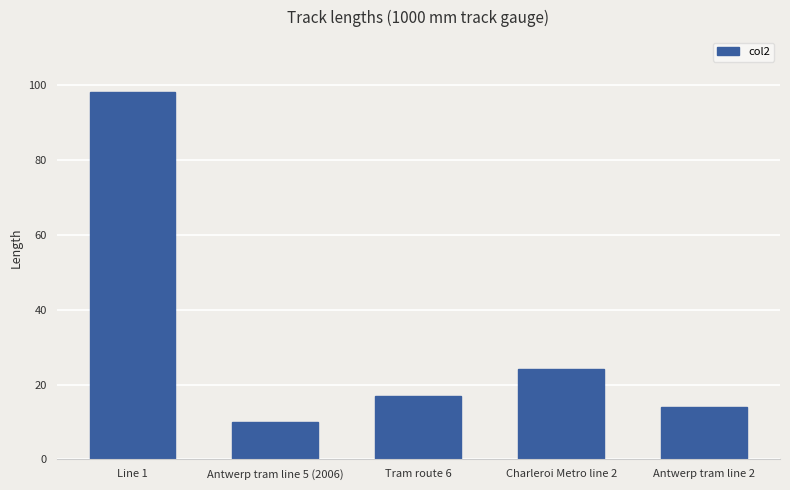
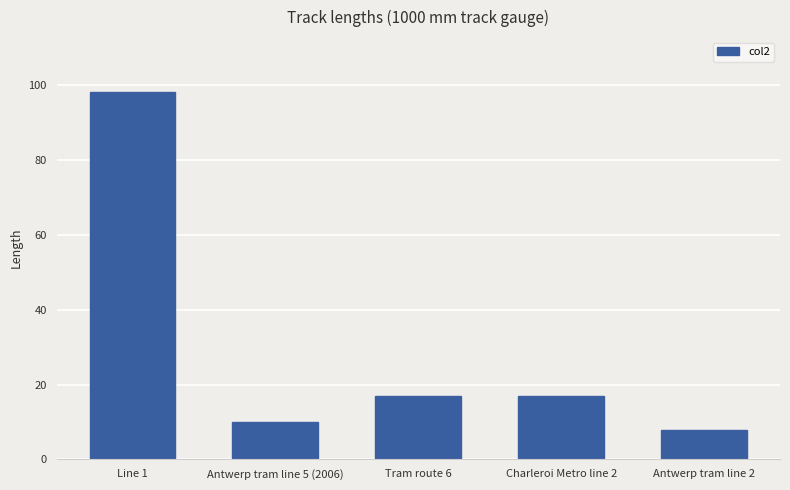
  {
    "Line 1": 98,
    "Antwerp tram line 5 (2006)": 10,
    "Tram route 6": 17,
-   "Charleroi Metro line 2": 24,
-   "Antwerp tram line 2": 14
+   "Charleroi Metro line 2": 17,
+   "Antwerp tram line 2": 8
  }
